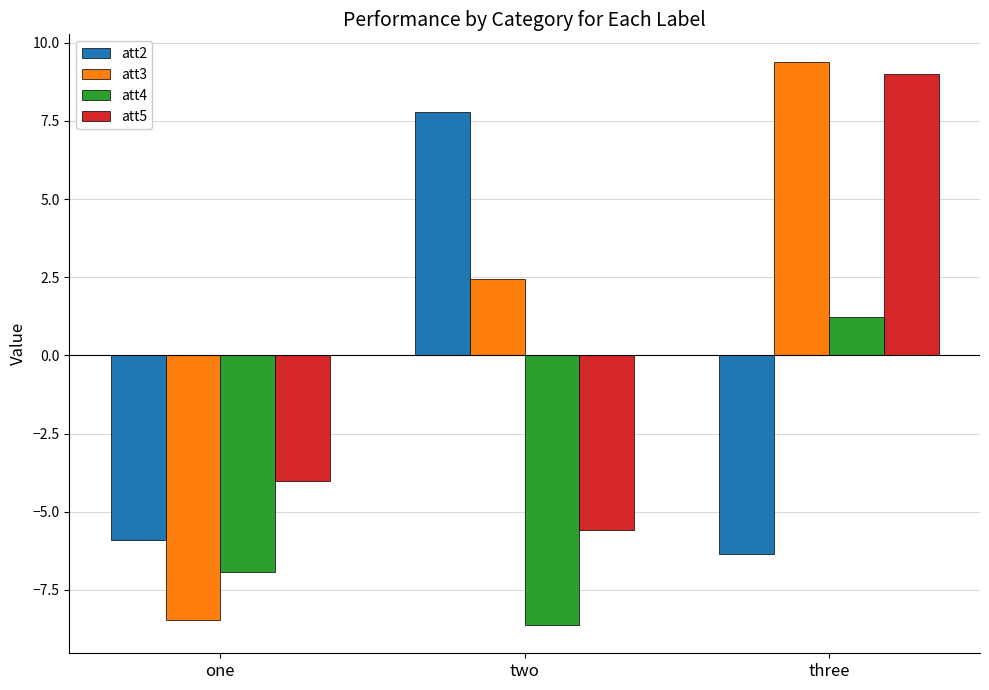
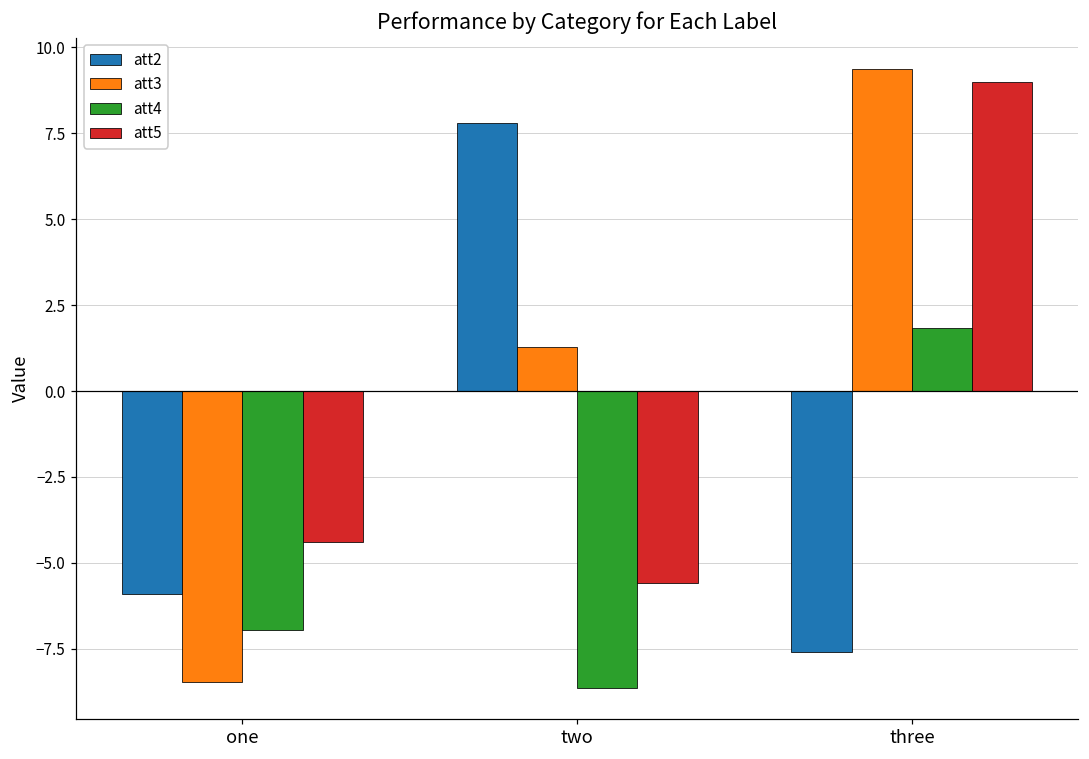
  {
    "att2": {
      "one": -5.9,
      "two": 7.8,
-     "three": -6.4
+     "three": -7.6
    },
    "att3": {
      "one": -8.5,
-     "two": 2.4,
+     "two": 1.3,
      "three": 9.4
    },
    "att4": {
      "one": -6.9,
      "two": -8.6,
-     "three": 1.2
+     "three": 1.8
    },
    "att5": {
-     "one": -4.0,
+     "one": -4.4,
      "two": -5.6,
      "three": 9.0
    }
  }
